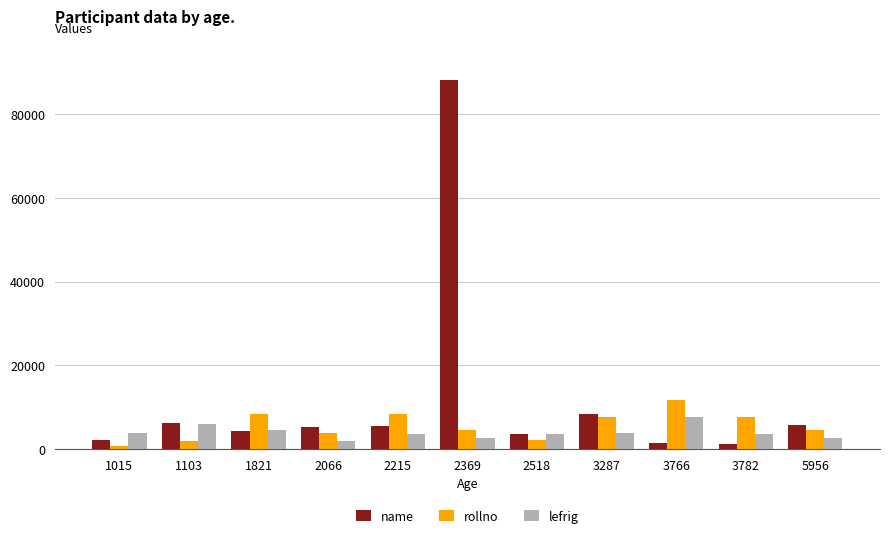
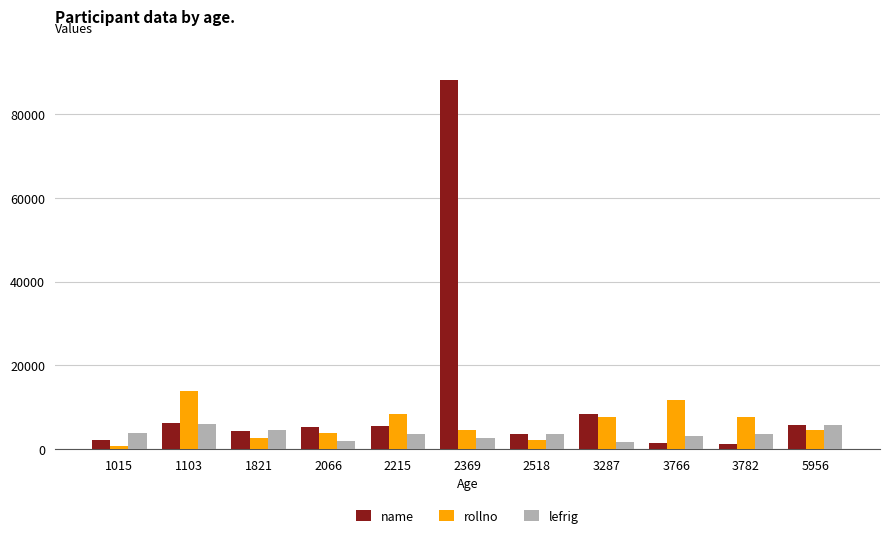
  {
    "name": {
      "1015": 2000,
      "1103": 6000,
      "1821": 4000,
      "2066": 5000,
      "2215": 6000,
      "2369": 88000,
      "2518": 4000,
      "3287": 8000,
      "3766": 1000,
      "3782": 1000,
      "5956": 6000
    },
    "rollno": {
      "1015": 1000,
-     "1103": 2000,
-     "1821": 9000,
+     "1103": 14000,
+     "1821": 3000,
      "2066": 4000,
      "2215": 8000,
      "2369": 5000,
      "2518": 2000,
      "3287": 8000,
      "3766": 12000,
      "3782": 8000,
      "5956": 5000
    },
    "lefrig": {
      "1015": 4000,
      "1103": 6000,
      "1821": 5000,
      "2066": 2000,
      "2215": 4000,
      "2369": 3000,
      "2518": 4000,
-     "3287": 4000,
-     "3766": 8000,
+     "3287": 2000,
+     "3766": 3000,
      "3782": 4000,
-     "5956": 3000
+     "5956": 6000
    }
  }
